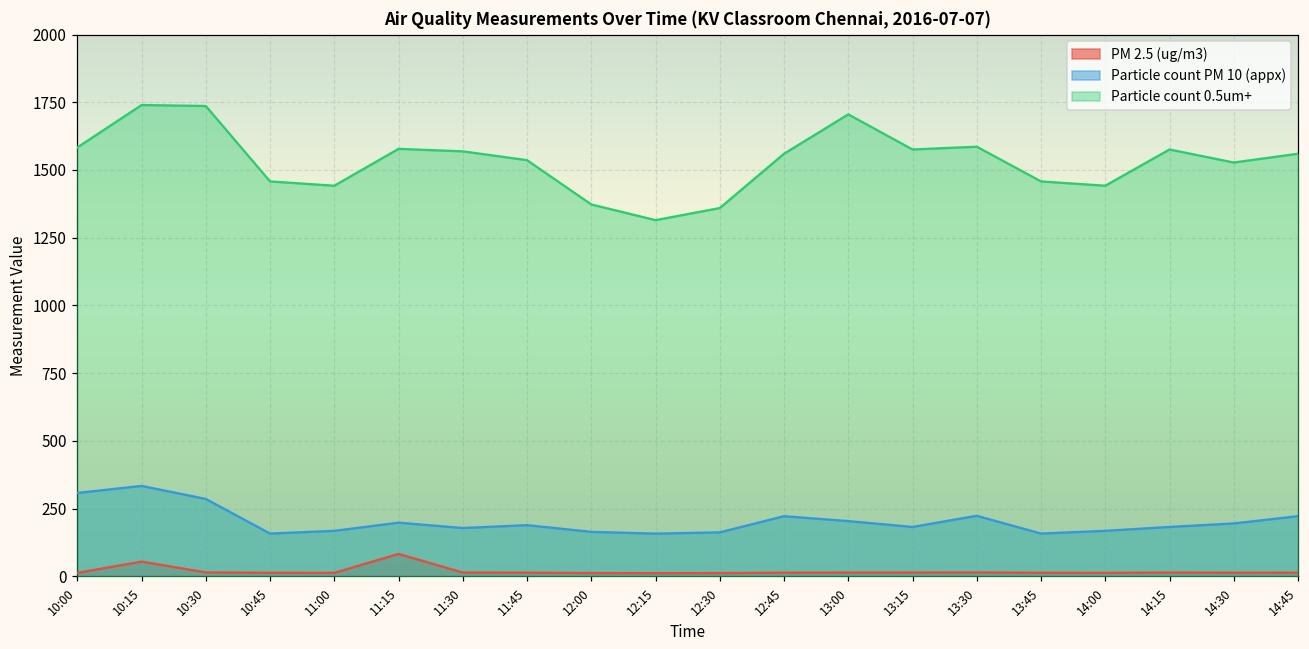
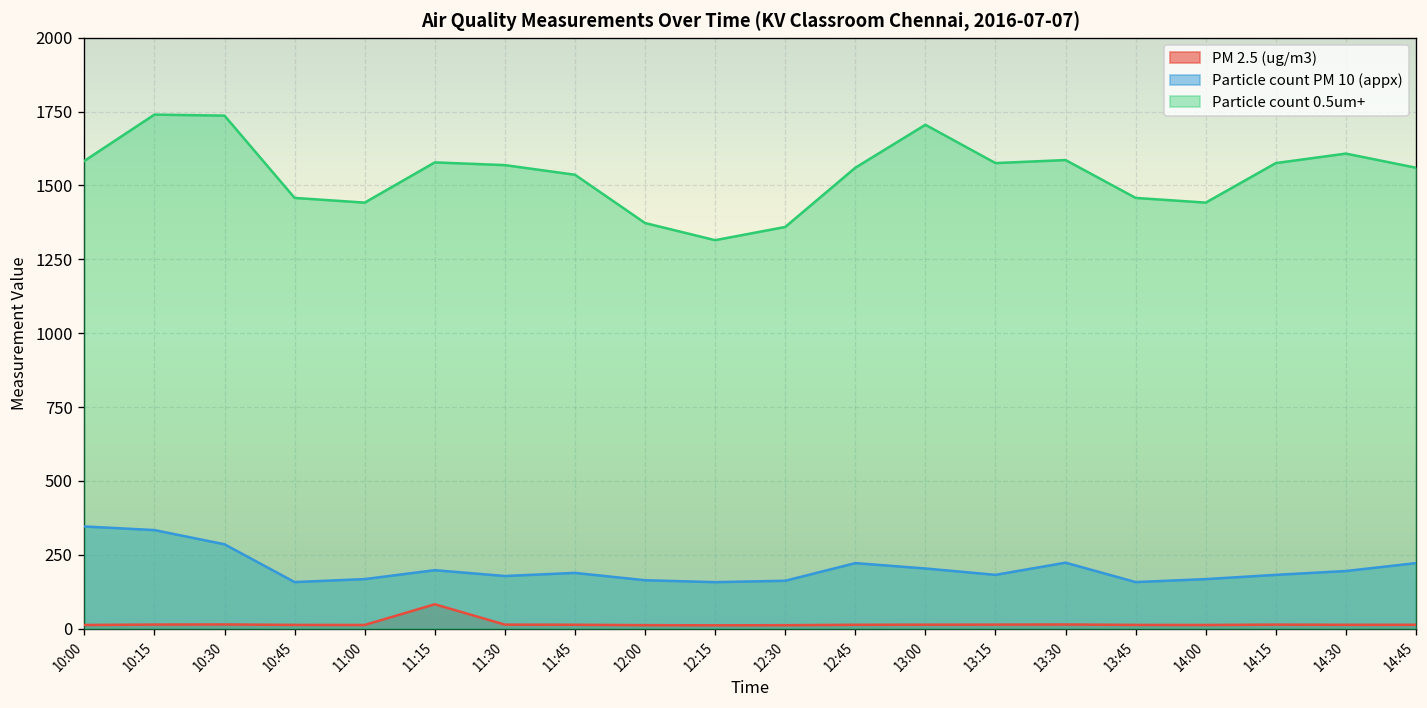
  {
    "PM 2.5 (ug/m3)": {
      "10:00": 10,
-     "10:15": 50,
+     "10:15": 10,
      "10:30": 10,
      "10:45": 10,
      "11:00": 10,
      "11:15": 80,
      "11:30": 10,
      "11:45": 10,
      "12:00": 10,
      "12:15": 10,
      "12:30": 10,
      "12:45": 10,
      "13:00": 10,
      "13:15": 10,
      "13:30": 10,
      "13:45": 10,
      "14:00": 10,
      "14:15": 10,
      "14:30": 10,
      "14:45": 10
    },
    "Particle count PM 10 (appx)": {
-     "10:00": 310,
+     "10:00": 350,
      "10:15": 330,
      "10:30": 290,
      "10:45": 160,
      "11:00": 170,
      "11:15": 200,
      "11:30": 180,
      "11:45": 190,
      "12:00": 160,
      "12:15": 160,
      "12:30": 160,
      "12:45": 220,
      "13:00": 200,
      "13:15": 180,
      "13:30": 220,
      "13:45": 160,
      "14:00": 170,
      "14:15": 180,
      "14:30": 200,
      "14:45": 220
    },
    "Particle count 0.5um+": {
      "10:00": 1580,
      "10:15": 1740,
      "10:30": 1740,
      "10:45": 1460,
      "11:00": 1440,
      "11:15": 1580,
      "11:30": 1570,
      "11:45": 1540,
      "12:00": 1370,
      "12:15": 1310,
      "12:30": 1360,
      "12:45": 1560,
      "13:00": 1710,
      "13:15": 1580,
      "13:30": 1590,
      "13:45": 1460,
      "14:00": 1440,
      "14:15": 1580,
-     "14:30": 1530,
+     "14:30": 1610,
      "14:45": 1560
    }
  }
